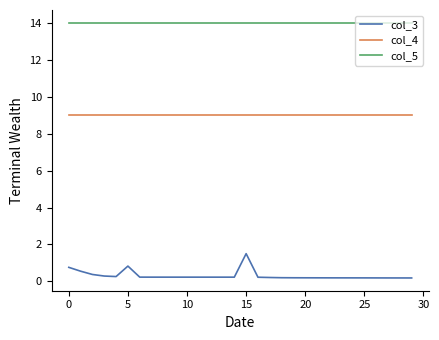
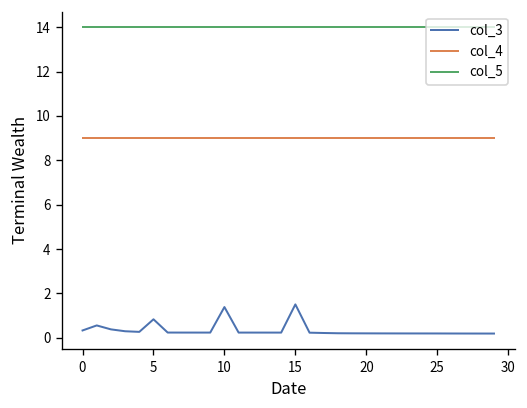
  {
    "col_3": {
-     "0": 0.8,
+     "0": 0.3,
      "5": 0.8,
-     "10": 0.2,
+     "10": 1.4,
      "15": 1.5,
      "20": 0.2,
      "25": 0.2
    },
    "col_4": {
      "0": 9.0,
      "5": 9.0,
      "10": 9.0,
      "15": 9.0,
      "20": 9.0,
      "25": 9.0
    },
    "col_5": {
      "0": 14.0,
      "5": 14.0,
      "10": 14.0,
      "15": 14.0,
      "20": 14.0
    }
  }
